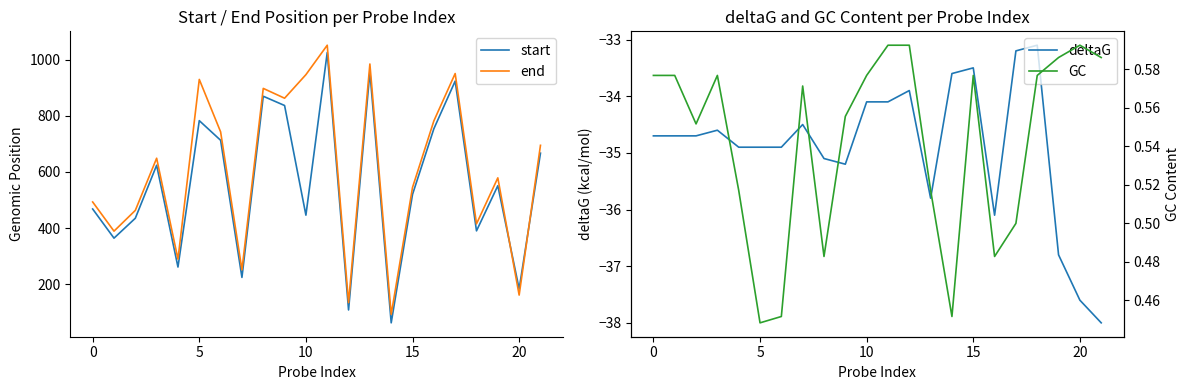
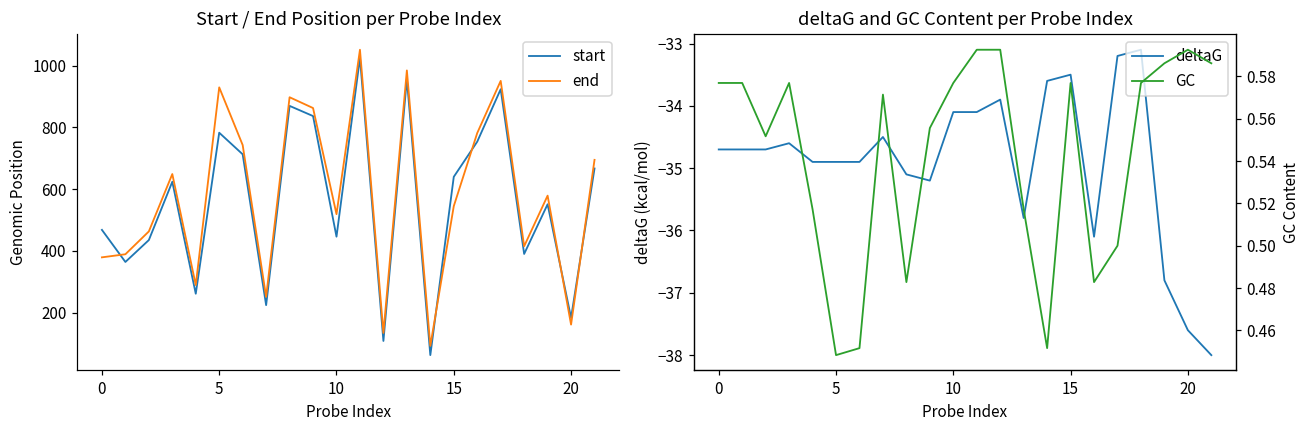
  {
    "Start / End Position per Probe Index": {
      "start": {
        "0": 470,
        "5": 780,
        "10": 450,
-       "15": 520,
+       "15": 640,
        "20": 180
      },
      "end": {
-       "0": 490,
+       "0": 380,
        "5": 930,
-       "10": 950,
+       "10": 520,
        "15": 550,
        "20": 160
      }
    }
  }
